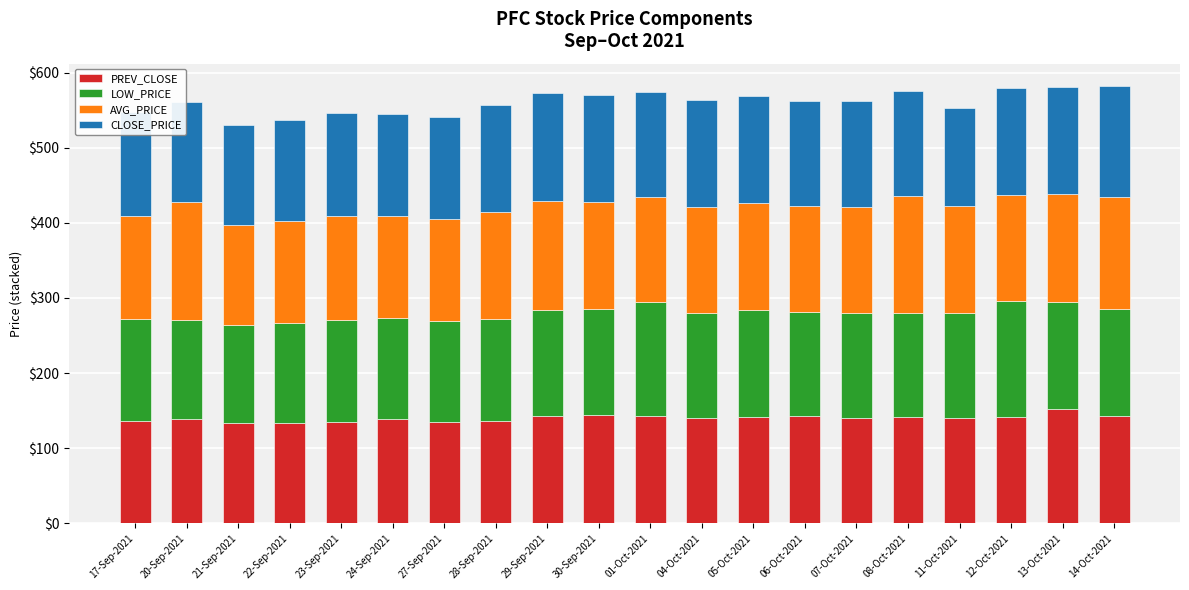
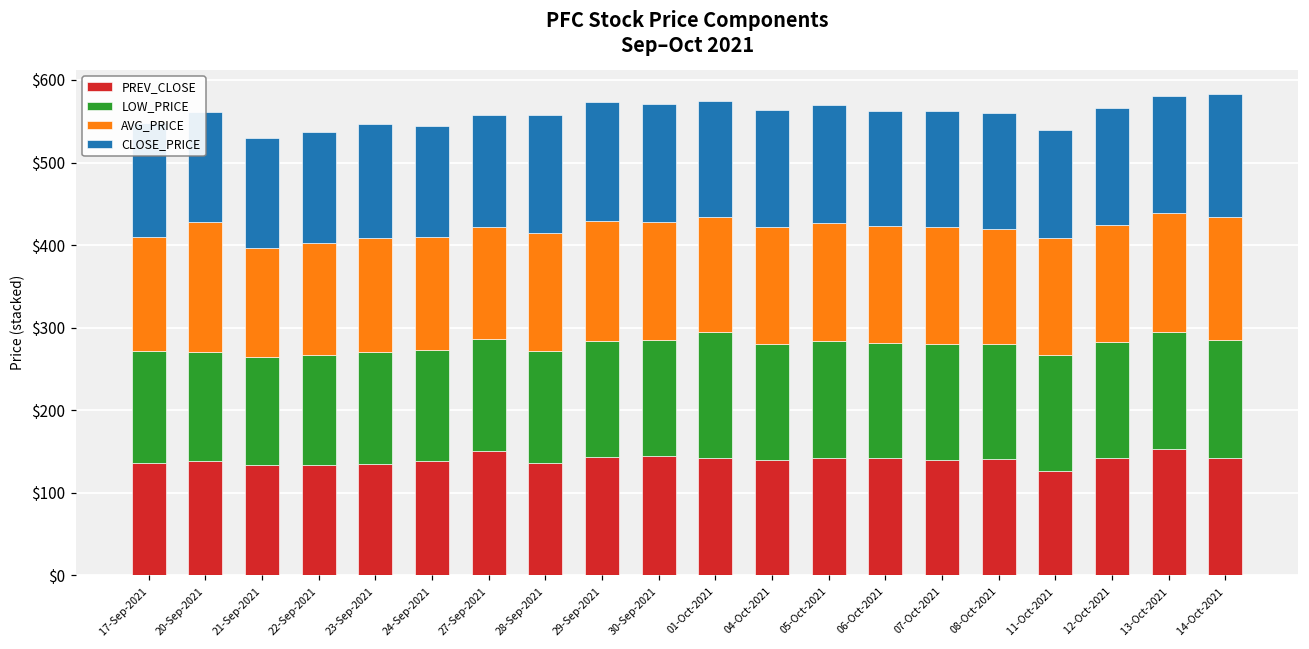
  {
    "PREV_CLOSE": {
      "17-Sep-2021": "$140",
      "20-Sep-2021": "$140",
      "21-Sep-2021": "$130",
      "22-Sep-2021": "$130",
      "23-Sep-2021": "$140",
      "24-Sep-2021": "$140",
-     "27-Sep-2021": "$140",
+     "27-Sep-2021": "$150",
      "28-Sep-2021": "$140",
      "29-Sep-2021": "$140",
      "30-Sep-2021": "$140",
      "01-Oct-2021": "$140",
      "04-Oct-2021": "$140",
      "05-Oct-2021": "$140",
      "06-Oct-2021": "$140",
      "07-Oct-2021": "$140",
      "08-Oct-2021": "$140",
-     "11-Oct-2021": "$140",
+     "11-Oct-2021": "$130",
      "12-Oct-2021": "$140",
      "13-Oct-2021": "$150",
      "14-Oct-2021": "$140"
    },
    "LOW_PRICE": {
      "17-Sep-2021": "$140",
      "20-Sep-2021": "$130",
      "21-Sep-2021": "$130",
      "22-Sep-2021": "$130",
      "23-Sep-2021": "$140",
      "24-Sep-2021": "$130",
      "27-Sep-2021": "$130",
      "28-Sep-2021": "$140",
      "29-Sep-2021": "$140",
      "30-Sep-2021": "$140",
      "01-Oct-2021": "$150",
      "04-Oct-2021": "$140",
      "05-Oct-2021": "$140",
      "06-Oct-2021": "$140",
      "07-Oct-2021": "$140",
      "08-Oct-2021": "$140",
      "11-Oct-2021": "$140",
-     "12-Oct-2021": "$150",
+     "12-Oct-2021": "$140",
      "13-Oct-2021": "$140",
      "14-Oct-2021": "$140"
    },
    "AVG_PRICE": {
      "17-Sep-2021": "$140",
      "20-Sep-2021": "$160",
      "21-Sep-2021": "$130",
      "22-Sep-2021": "$140",
      "23-Sep-2021": "$140",
      "24-Sep-2021": "$140",
      "27-Sep-2021": "$140",
      "28-Sep-2021": "$140",
      "29-Sep-2021": "$150",
      "30-Sep-2021": "$140",
      "01-Oct-2021": "$140",
      "04-Oct-2021": "$140",
      "05-Oct-2021": "$140",
      "06-Oct-2021": "$140",
      "07-Oct-2021": "$140",
-     "08-Oct-2021": "$160",
+     "08-Oct-2021": "$140",
      "11-Oct-2021": "$140",
      "12-Oct-2021": "$140",
      "13-Oct-2021": "$140",
      "14-Oct-2021": "$150"
    },
    "CLOSE_PRICE": {
      "20-Sep-2021": "$130",
      "21-Sep-2021": "$130",
      "22-Sep-2021": "$140",
      "23-Sep-2021": "$140",
      "24-Sep-2021": "$140",
      "27-Sep-2021": "$140",
      "28-Sep-2021": "$140",
      "29-Sep-2021": "$140",
      "30-Sep-2021": "$140",
      "01-Oct-2021": "$140",
      "04-Oct-2021": "$140",
      "05-Oct-2021": "$140",
      "06-Oct-2021": "$140",
      "07-Oct-2021": "$140",
      "08-Oct-2021": "$140",
      "11-Oct-2021": "$130",
      "12-Oct-2021": "$140",
      "13-Oct-2021": "$140",
      "14-Oct-2021": "$150"
    }
  }
